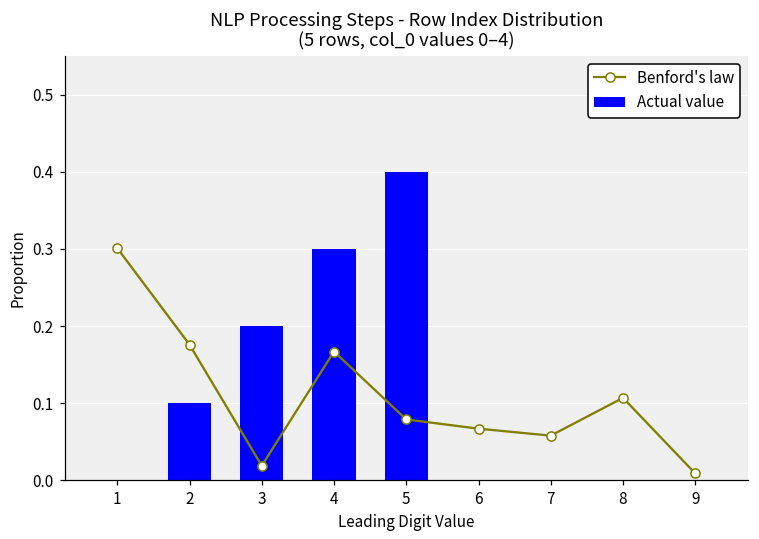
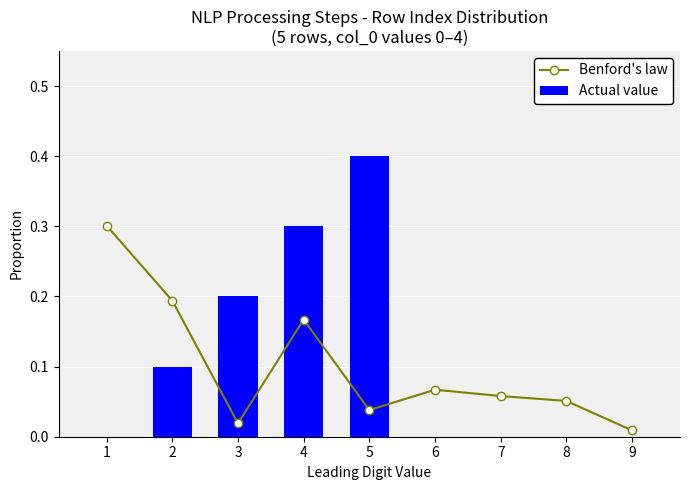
  {
    "Benford's law": {
      "1": 0.30,
-     "2": 0.18,
+     "2": 0.19,
      "3": 0.02,
      "4": 0.17,
-     "5": 0.08,
+     "5": 0.04,
      "6": 0.07,
      "7": 0.06,
-     "8": 0.11,
+     "8": 0.05,
      "9": 0.01
    },
    "Actual value": {
      "1": 0.00,
      "2": 0.10,
      "3": 0.20,
      "4": 0.30,
      "5": 0.40,
      "6": 0.00,
      "7": 0.00,
      "8": 0.00,
      "9": 0.00
    }
  }
